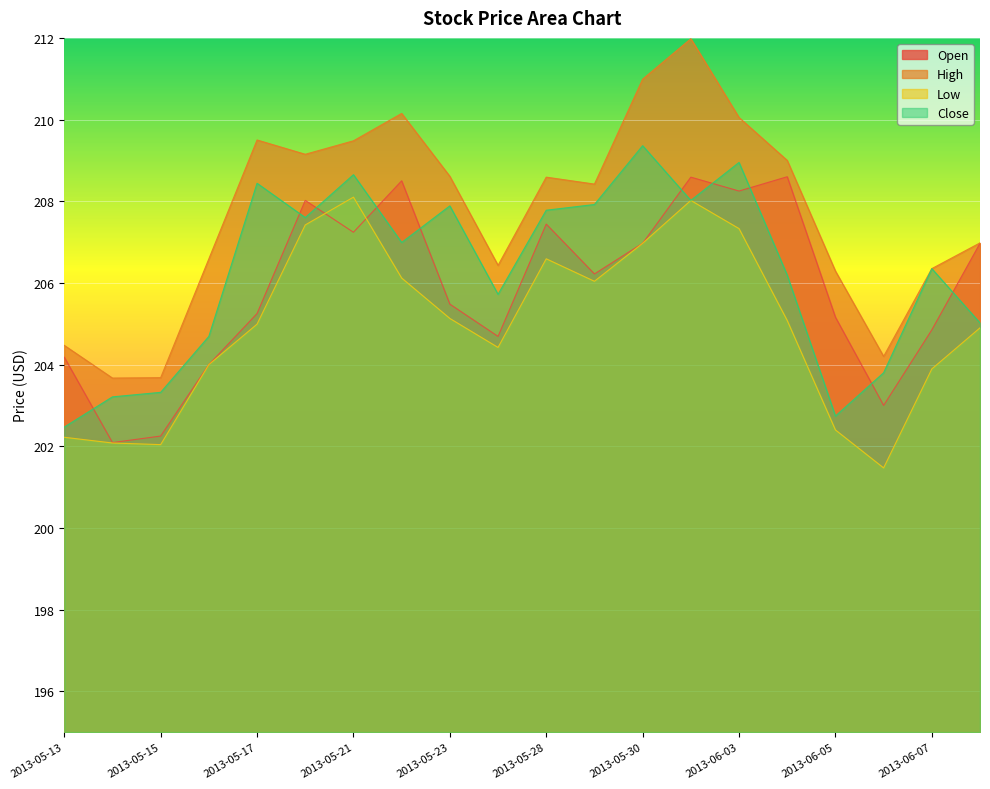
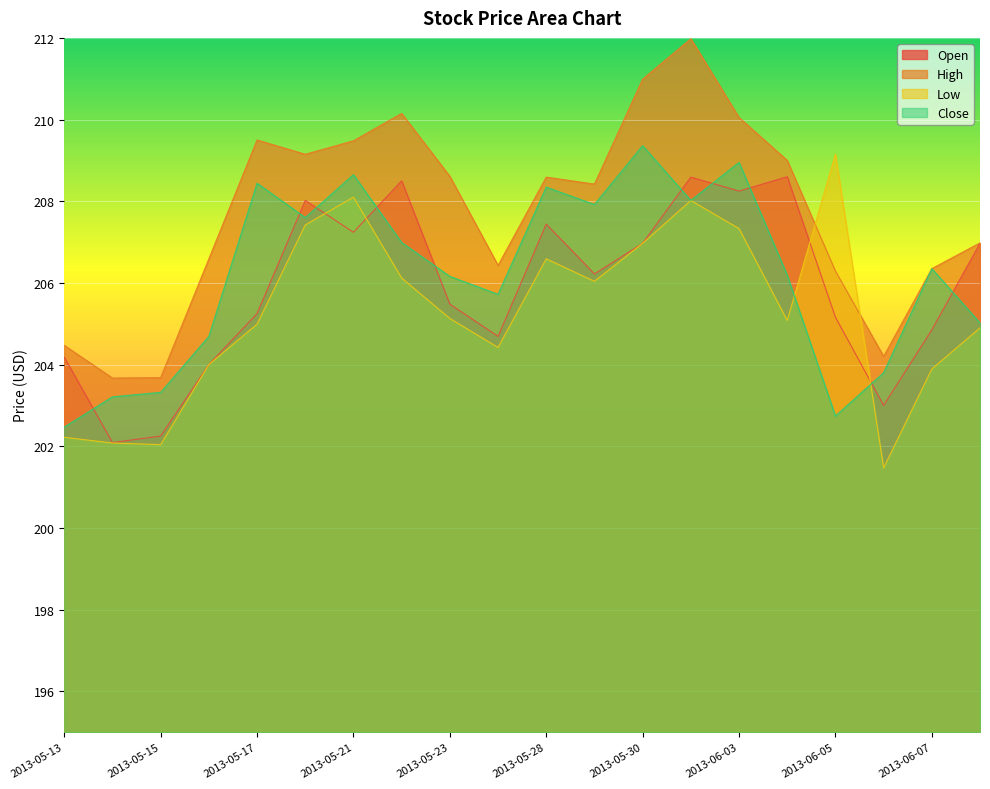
  {
    "Low": {
      "2013-05-13": 202.2,
      "2013-05-15": 202.0,
      "2013-05-17": 205.0,
      "2013-05-21": 208.1,
      "2013-05-23": 205.1,
      "2013-05-28": 206.6,
      "2013-06-03": 207.3,
-     "2013-06-05": 202.4,
+     "2013-06-05": 209.2,
      "2013-06-07": 203.9
    },
    "Close": {
      "2013-05-13": 202.5,
      "2013-05-15": 203.3,
      "2013-05-17": 208.4,
      "2013-05-21": 208.6,
-     "2013-05-23": 207.9,
-     "2013-05-28": 207.8,
+     "2013-05-23": 206.2,
+     "2013-05-28": 208.3,
      "2013-05-30": 209.4,
      "2013-06-03": 208.9,
      "2013-06-05": 202.7
    }
  }
